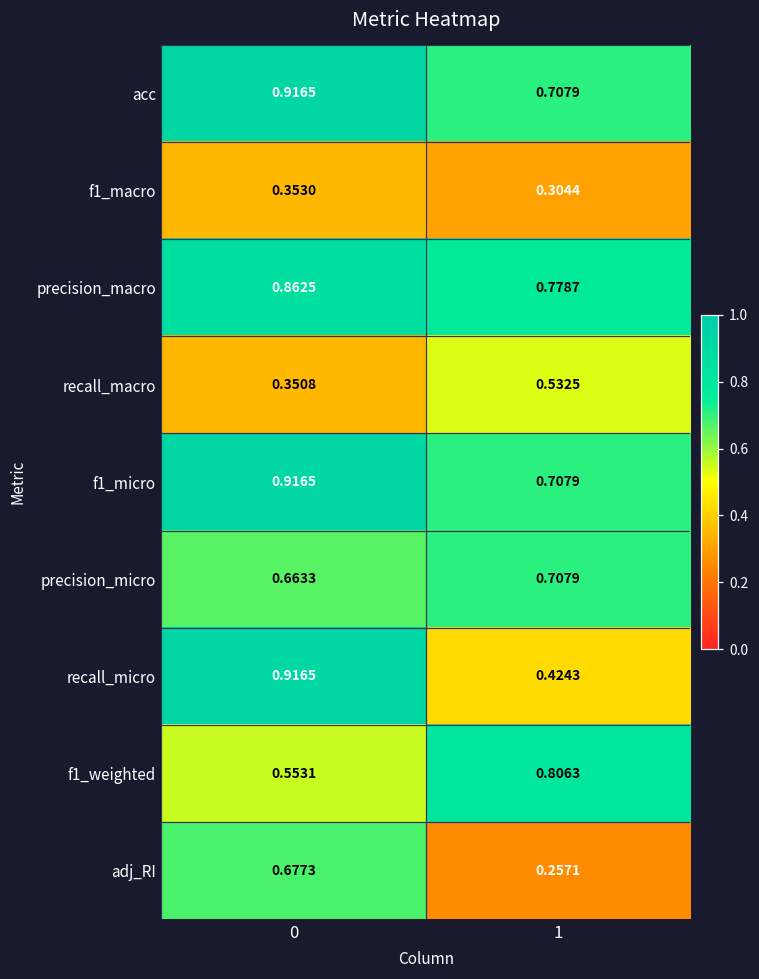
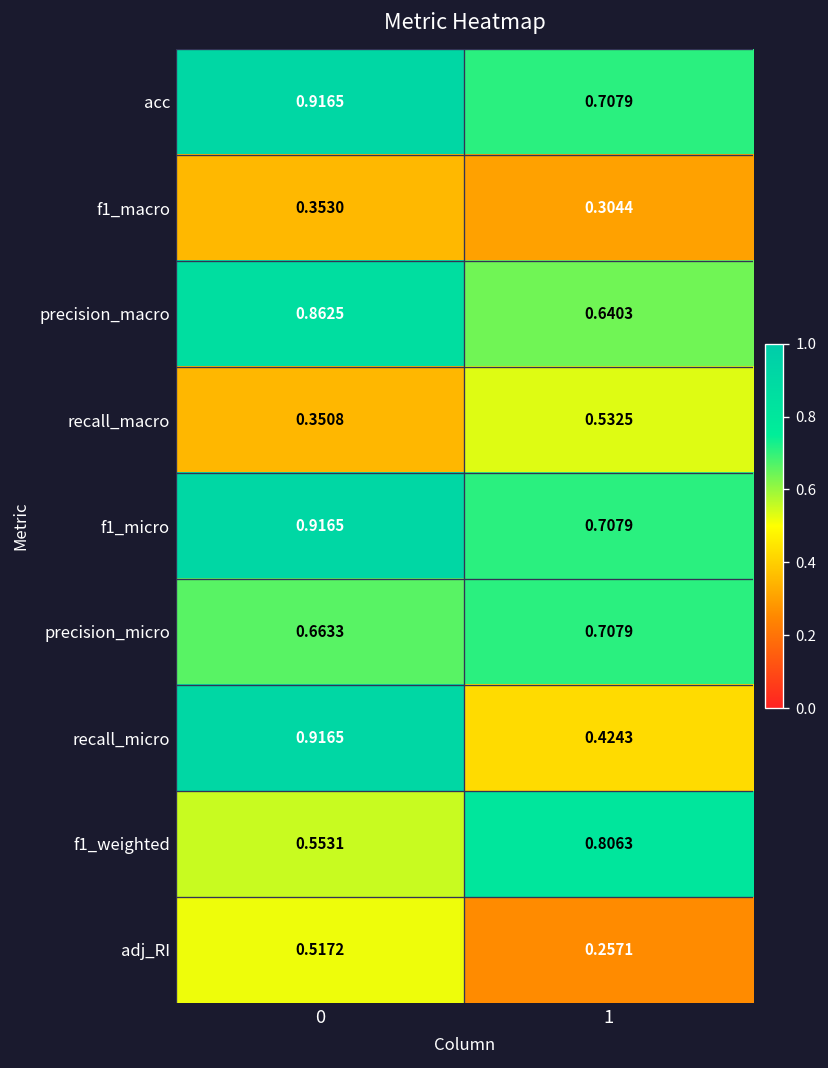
  {
    "acc": {
      "0": 0.9165,
      "1": 0.7079
    },
    "f1_macro": {
      "0": 0.3530,
      "1": 0.3044
    },
    "precision_macro": {
      "0": 0.8625,
-     "1": 0.7787
+     "1": 0.6403
    },
    "recall_macro": {
      "0": 0.3508,
      "1": 0.5325
    },
    "f1_micro": {
      "0": 0.9165,
      "1": 0.7079
    },
    "precision_micro": {
      "0": 0.6633,
      "1": 0.7079
    },
    "recall_micro": {
      "0": 0.9165,
      "1": 0.4243
    },
    "f1_weighted": {
      "0": 0.5531,
      "1": 0.8063
    },
    "adj_RI": {
-     "0": 0.6773,
+     "0": 0.5172,
      "1": 0.2571
    }
  }
